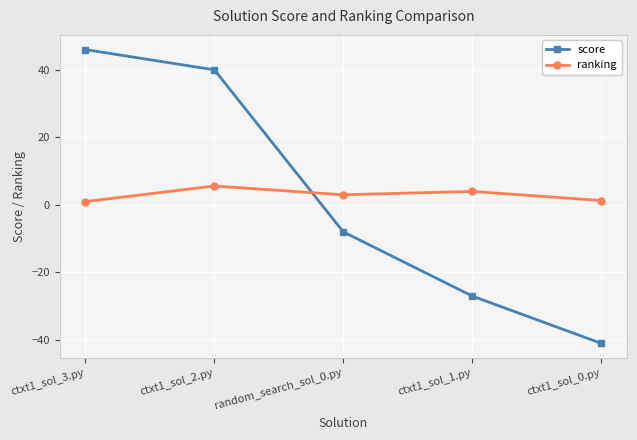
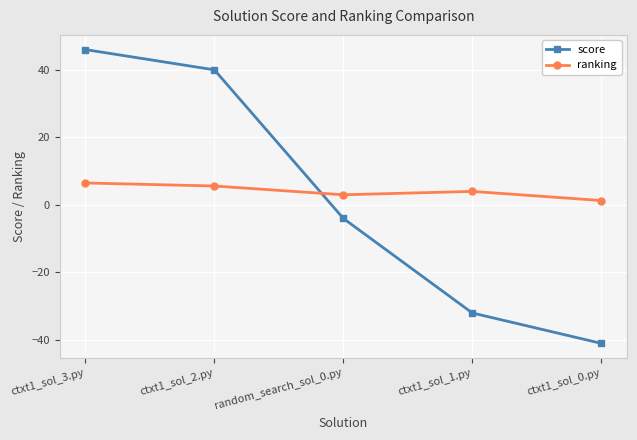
  {
    "score": {
      "ctxt1_sol_3.py": 46,
      "ctxt1_sol_2.py": 40,
-     "random_search_sol_0.py": -8,
-     "ctxt1_sol_1.py": -27,
+     "random_search_sol_0.py": -4,
+     "ctxt1_sol_1.py": -32,
      "ctxt1_sol_0.py": -41
    },
    "ranking": {
-     "ctxt1_sol_3.py": 1,
+     "ctxt1_sol_3.py": 7,
      "ctxt1_sol_2.py": 6,
      "random_search_sol_0.py": 3,
      "ctxt1_sol_1.py": 4,
      "ctxt1_sol_0.py": 1
    }
  }
